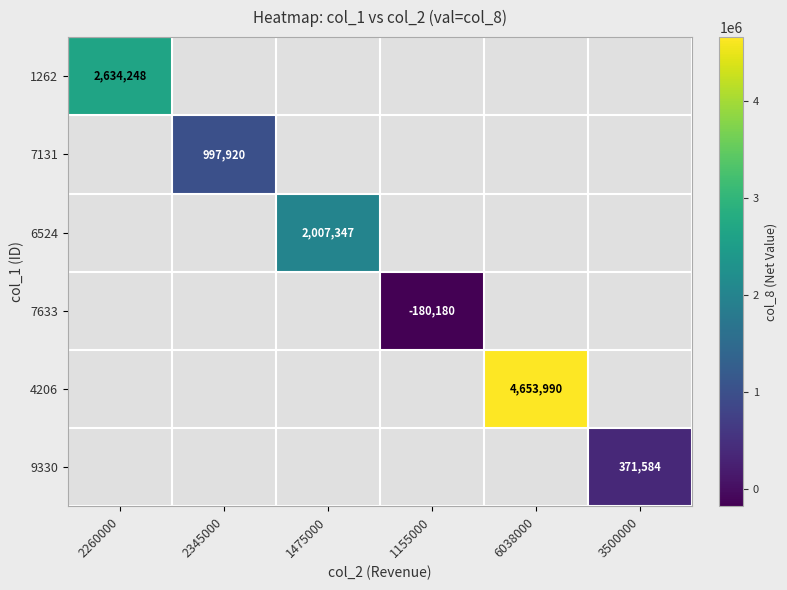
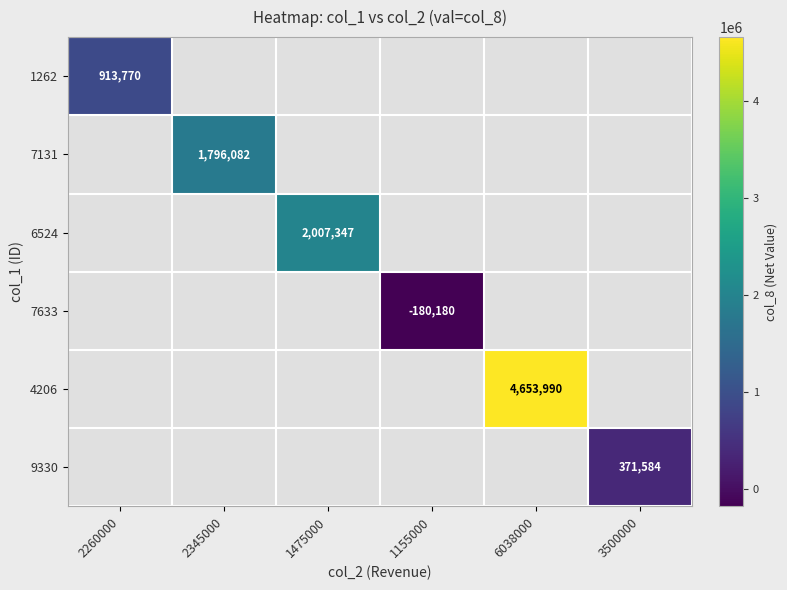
  {
    "1262": {
-     "2260000": "2,634,248"
+     "2260000": "913,770"
    },
    "7131": {
-     "2345000": "997,920"
+     "2345000": "1,796,082"
    },
    "6524": {
      "1475000": "2,007,347"
    },
    "7633": {
      "1155000": "-180,180"
    },
    "4206": {
      "6038000": "4,653,990"
    },
    "9330": {
      "3500000": "371,584"
    }
  }
